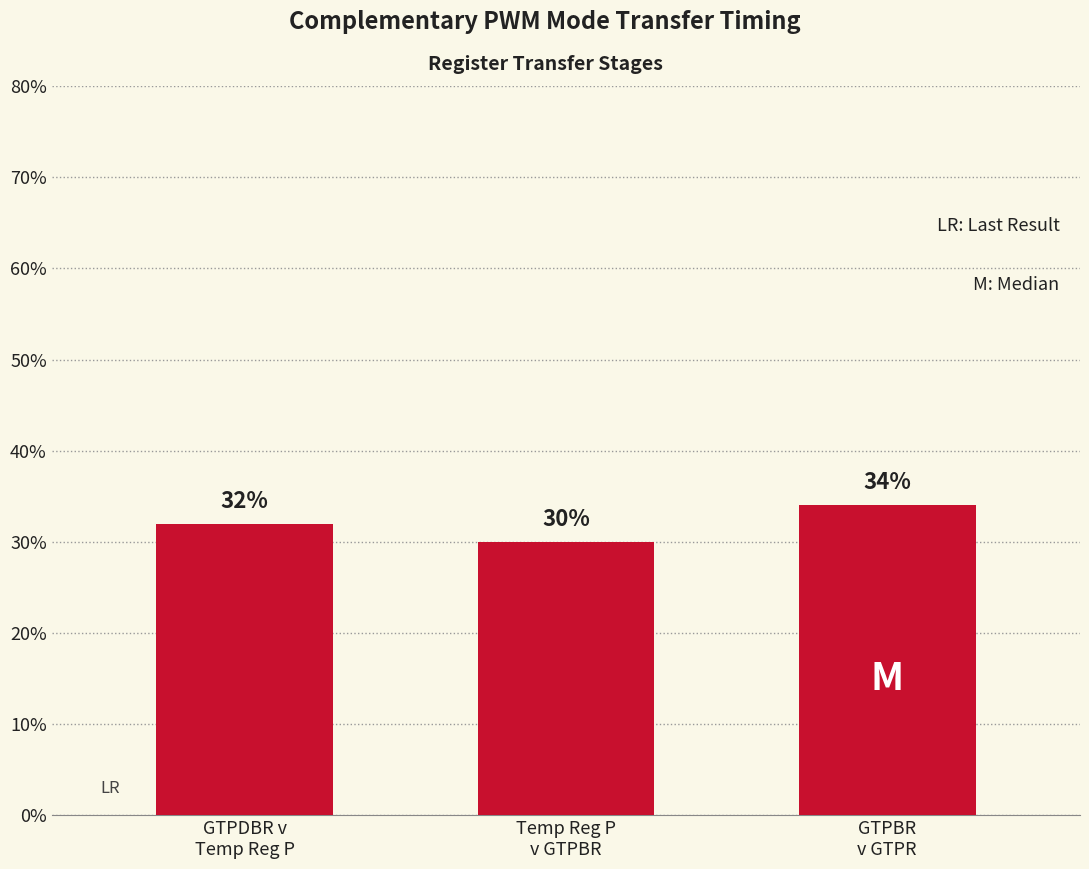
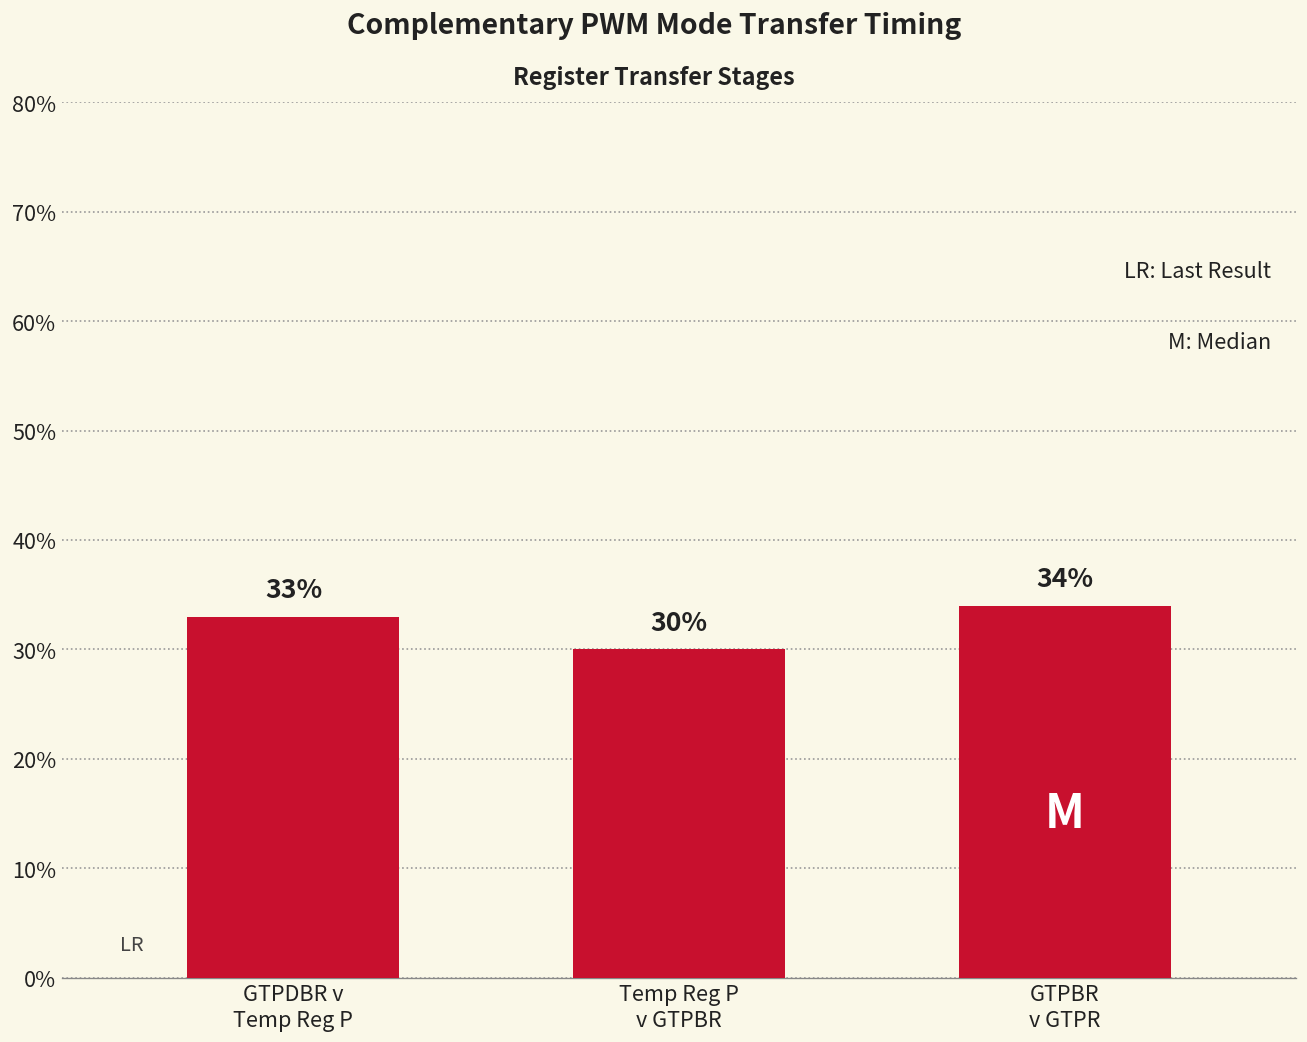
  {
-   "GTPDBR v Temp Reg P": "32%",
+   "GTPDBR v Temp Reg P": "33%",
    "Temp Reg P v GTPBR": "30%",
    "GTPBR v GTPR": "34%"
  }
